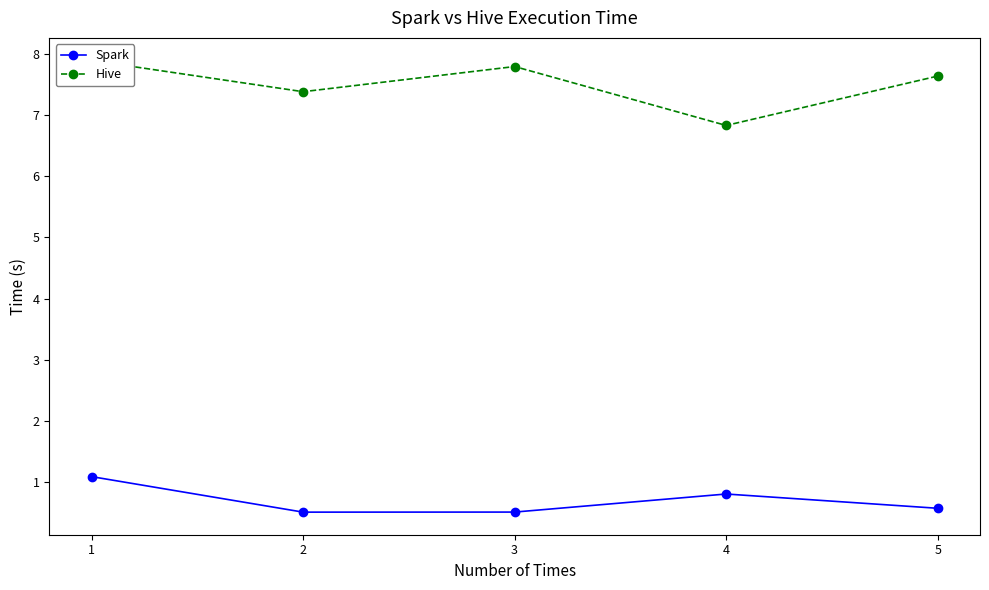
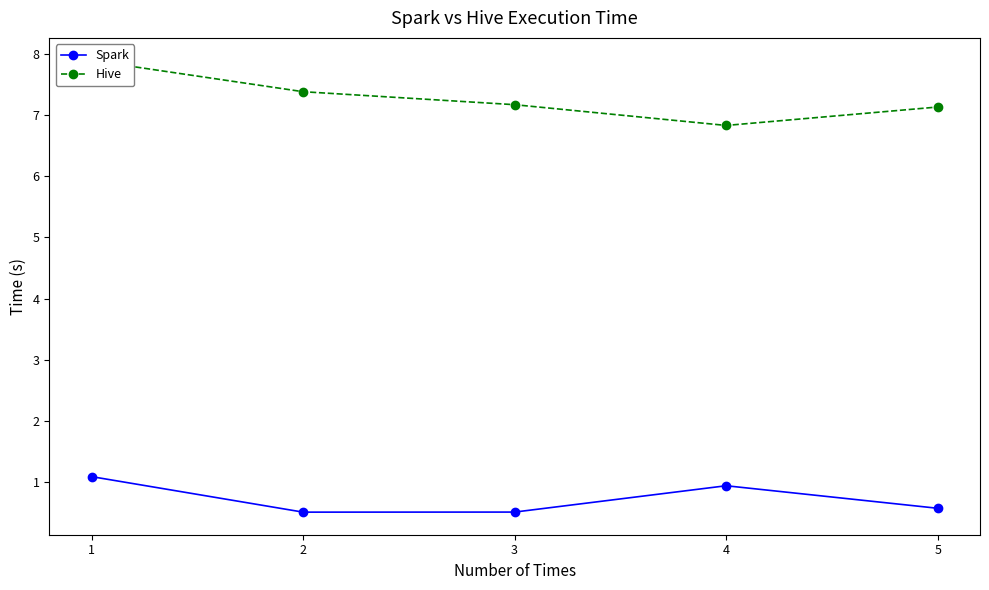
  {
    "Spark": {
      "1": 1.1,
      "2": 0.5,
      "3": 0.5,
-     "4": 0.8,
+     "4": 0.9,
      "5": 0.6
    },
    "Hive": {
      "2": 7.4,
-     "3": 7.8,
+     "3": 7.2,
      "4": 6.8,
-     "5": 7.6
+     "5": 7.1
    }
  }
